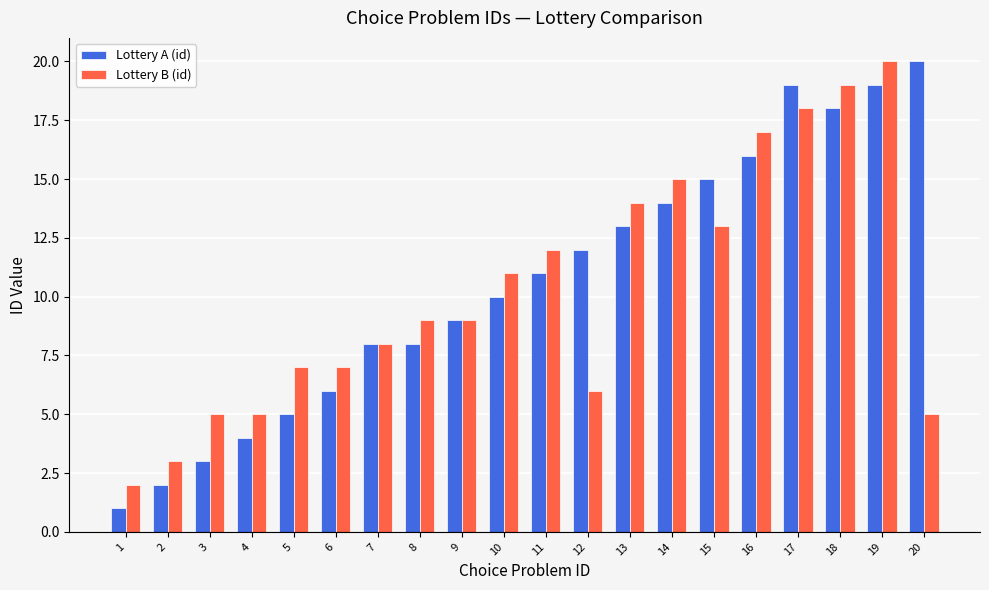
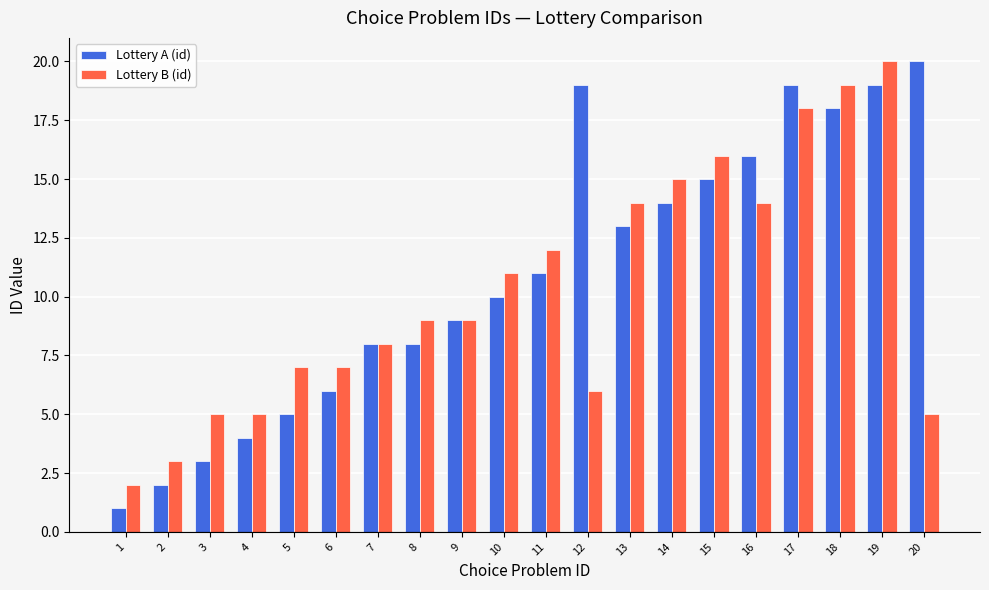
  {
    "Lottery A (id)": {
      "1": 1,
      "2": 2,
      "3": 3,
      "4": 4,
      "5": 5,
      "6": 6,
      "7": 8,
      "8": 8,
      "9": 9,
      "10": 10,
      "11": 11,
-     "12": 12,
+     "12": 19,
      "13": 13,
      "14": 14,
      "15": 15,
      "16": 16,
      "17": 19,
      "18": 18,
      "19": 19,
      "20": 20
    },
    "Lottery B (id)": {
      "1": 2,
      "2": 3,
      "3": 5,
      "4": 5,
      "5": 7,
      "6": 7,
      "7": 8,
      "8": 9,
      "9": 9,
      "10": 11,
      "11": 12,
      "12": 6,
      "13": 14,
      "14": 15,
-     "15": 13,
-     "16": 17,
+     "15": 16,
+     "16": 14,
      "17": 18,
      "18": 19,
      "19": 20,
      "20": 5
    }
  }
